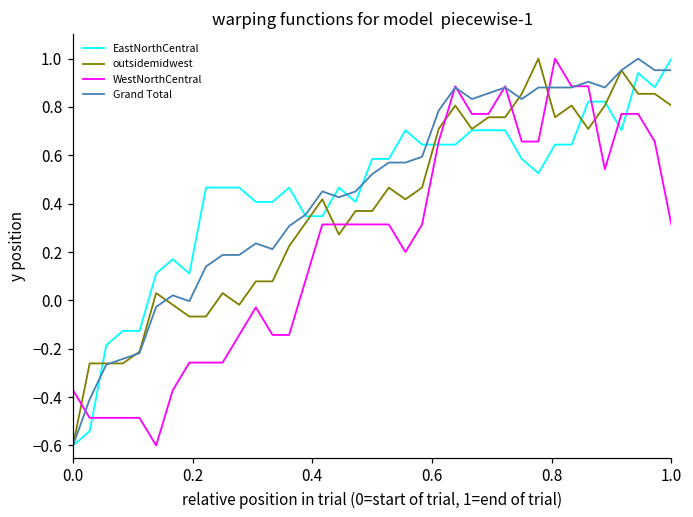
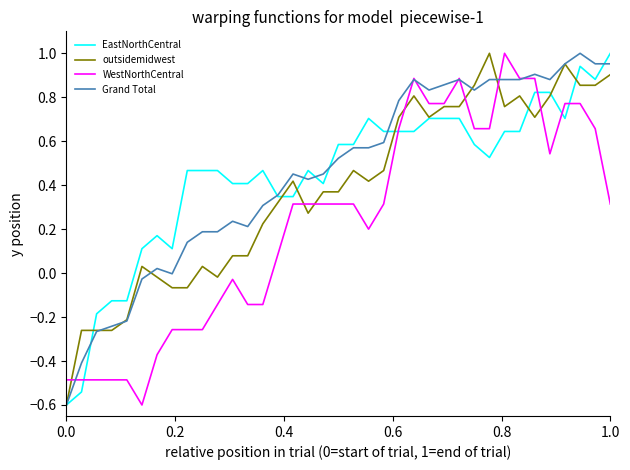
  {
    "EastNorthCentral": {
      "1.0": 1.00
    },
    "outsidemidwest": {
-     "1.0": 0.81
+     "1.0": 0.90
    },
    "WestNorthCentral": {
-     "0.0": -0.37,
+     "0.0": -0.49,
      "1.0": 0.31
    },
    "Grand Total": {
      "1.0": 0.95
    }
  }
